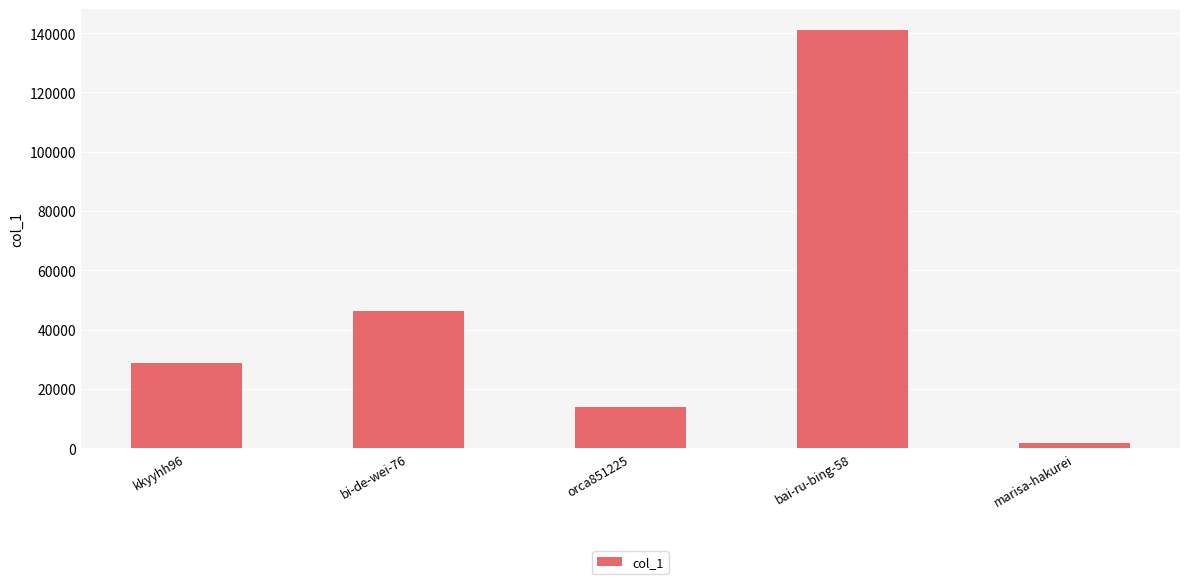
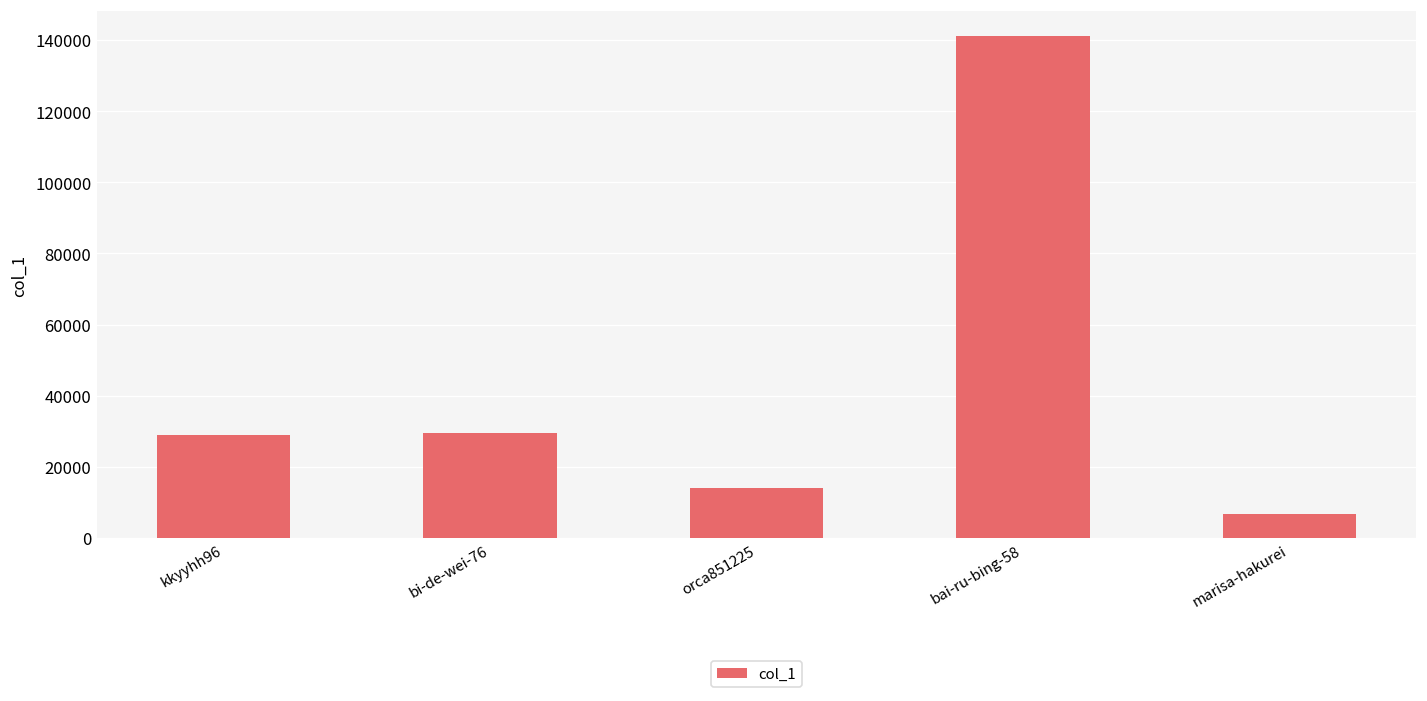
  {
    "kkyyhh96": 29000,
-   "bi-de-wei-76": 46000,
+   "bi-de-wei-76": 29000,
    "orca851225": 14000,
    "bai-ru-bing-58": 141000,
-   "marisa-hakurei": 2000
+   "marisa-hakurei": 7000
  }
